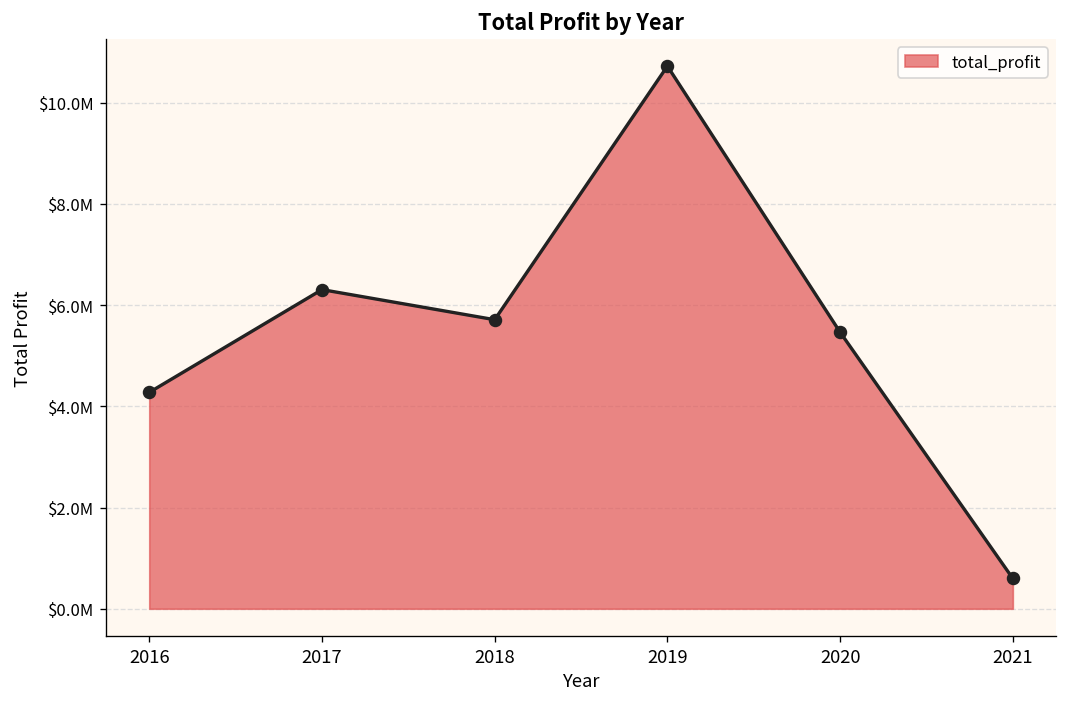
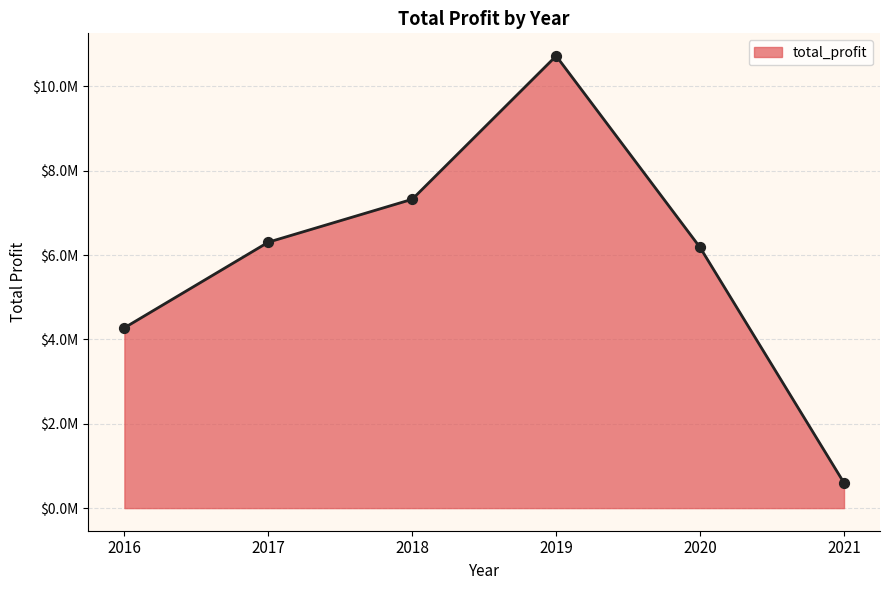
  {
    "2016": "$4300000",
    "2017": "$6300000",
-   "2018": "$5700000",
+   "2018": "$7300000",
    "2019": "$10700000",
-   "2020": "$5500000",
+   "2020": "$6200000",
    "2021": "$600000"
  }
